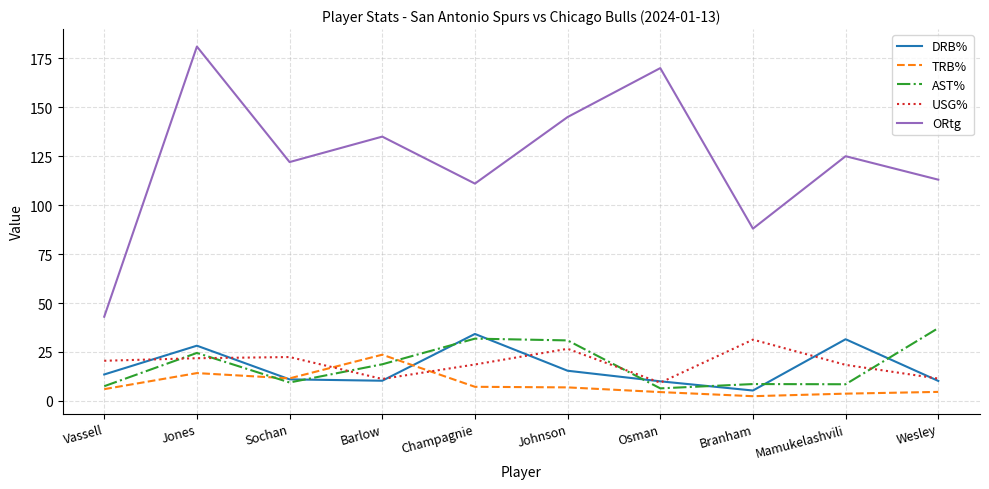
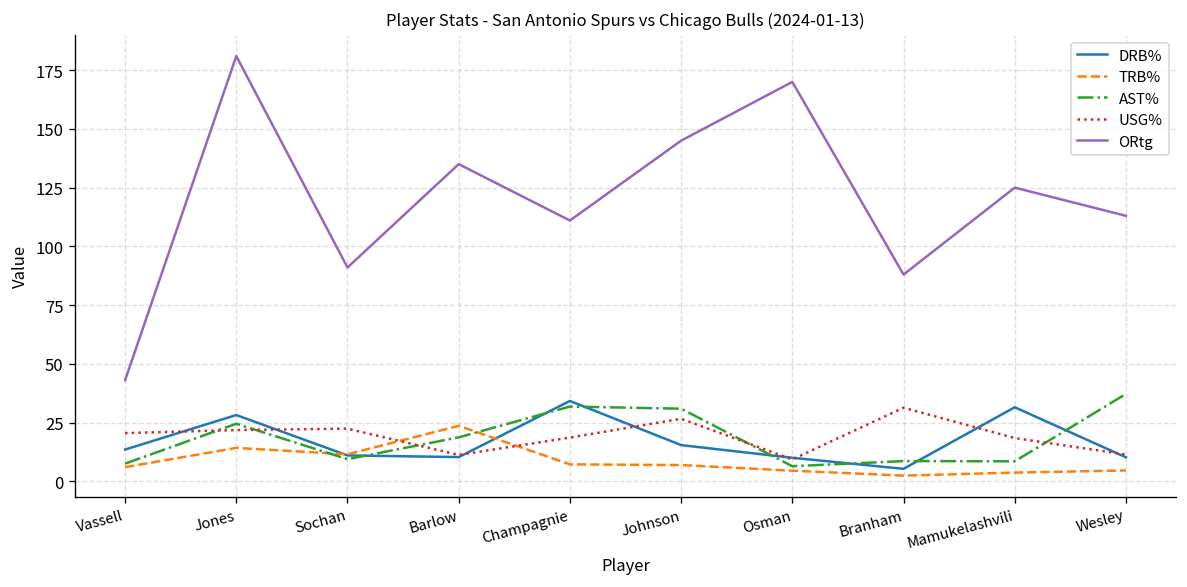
  {
    "DRB%": {
      "Vassell": 14,
      "Jones": 28,
      "Champagnie": 34,
      "Johnson": 15,
      "Branham": 5,
      "Mamukelashvili": 32
    },
    "TRB%": {
      "Vassell": 6,
      "Jones": 14,
      "Barlow": 24,
      "Champagnie": 7,
      "Johnson": 7,
      "Osman": 5,
      "Branham": 2,
      "Mamukelashvili": 4,
      "Wesley": 5
    },
    "AST%": {
      "Vassell": 8,
      "Jones": 25,
      "Sochan": 9,
      "Barlow": 19,
      "Champagnie": 32,
      "Johnson": 31,
      "Osman": 6,
      "Branham": 9,
      "Mamukelashvili": 9,
      "Wesley": 37
    },
    "USG%": {
      "Vassell": 21,
      "Jones": 22,
      "Sochan": 22,
      "Champagnie": 19,
      "Johnson": 27,
      "Branham": 31,
      "Mamukelashvili": 18
    },
    "ORtg": {
      "Vassell": 43,
      "Jones": 181,
-     "Sochan": 122,
+     "Sochan": 91,
      "Barlow": 135,
      "Champagnie": 111,
      "Johnson": 145,
      "Osman": 170,
      "Branham": 88,
      "Mamukelashvili": 125,
      "Wesley": 113
    }
  }
